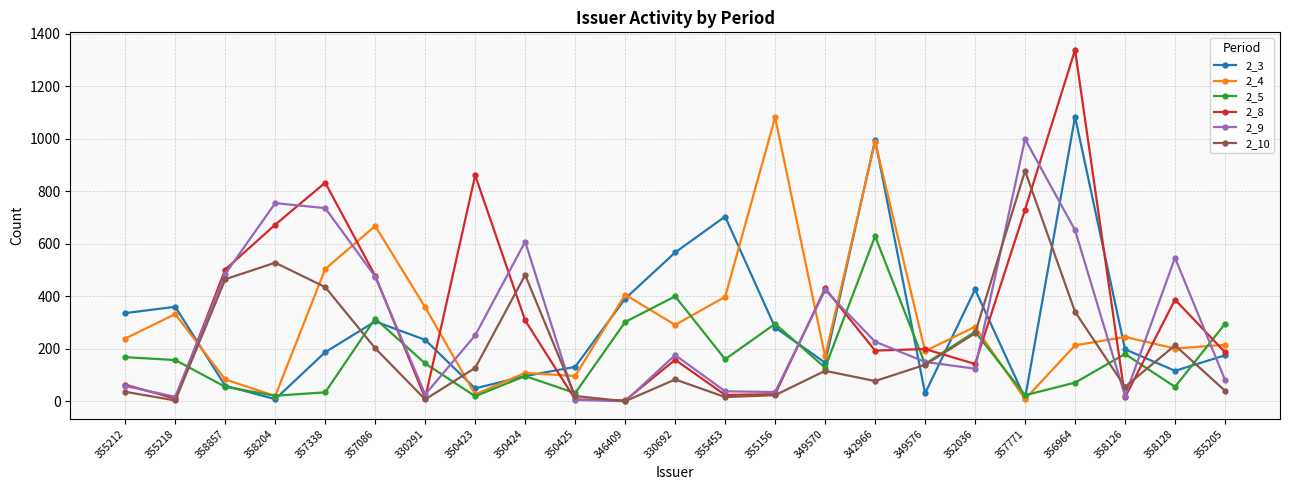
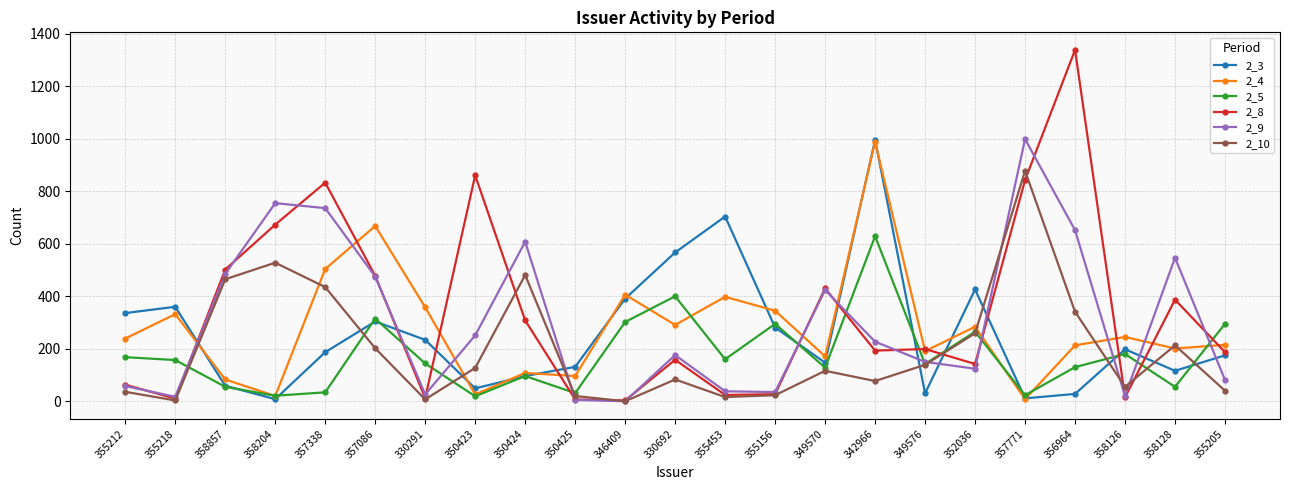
  {
    "2_3": {
      "355212": 340,
      "355218": 360,
      "358204": 10,
      "357338": 190,
      "357086": 300,
      "330291": 230,
      "350423": 50,
      "350425": 130,
      "346409": 390,
      "330692": 570,
      "355453": 700,
      "355156": 280,
      "349570": 150,
      "349576": 30,
      "352036": 430,
-     "356964": 1080,
+     "356964": 30,
      "358126": 200,
      "358128": 120,
      "355205": 180
    },
    "2_4": {
      "355212": 240,
      "355218": 330,
      "358857": 80,
      "357338": 500,
      "357086": 670,
      "330291": 360,
      "350424": 110,
      "350425": 100,
      "346409": 410,
      "330692": 290,
      "355453": 400,
-     "355156": 1080,
+     "355156": 350,
      "349570": 170,
      "352036": 280,
      "356964": 210,
      "358126": 250,
      "358128": 200,
      "355205": 220
    },
    "2_5": {
      "355212": 170,
      "355218": 160,
      "357338": 30,
      "357086": 320,
      "330291": 140,
      "350425": 30,
      "346409": 300,
      "330692": 400,
      "355453": 160,
      "355156": 300,
      "349570": 130,
      "342966": 630,
      "357771": 20,
-     "356964": 70,
+     "356964": 130,
      "358126": 180,
      "358128": 60,
      "355205": 300
    },
    "2_8": {
      "358857": 500,
      "358204": 670,
      "357338": 830,
      "350423": 860,
      "350424": 310,
      "330692": 160,
      "342966": 190,
      "352036": 140,
-     "357771": 730,
+     "357771": 840,
      "356964": 1340,
      "358128": 390,
      "355205": 190
    },
    "2_9": {
      "358857": 490,
      "358204": 760,
      "357338": 740,
      "330291": 30,
      "350423": 250,
      "350424": 610,
      "330692": 180,
      "355453": 40,
      "342966": 230,
      "352036": 120,
      "357771": 1000,
      "356964": 650,
      "358128": 550,
      "355205": 80
    },
    "2_10": {
      "355212": 40,
      "358857": 470,
      "358204": 530,
      "357338": 440,
      "357086": 200,
      "350423": 130,
      "350424": 480,
      "350425": 20,
      "330692": 80,
      "349570": 120,
      "342966": 80,
      "357771": 880,
      "356964": 340,
      "358126": 60,
      "358128": 210,
      "355205": 40
    }
  }
